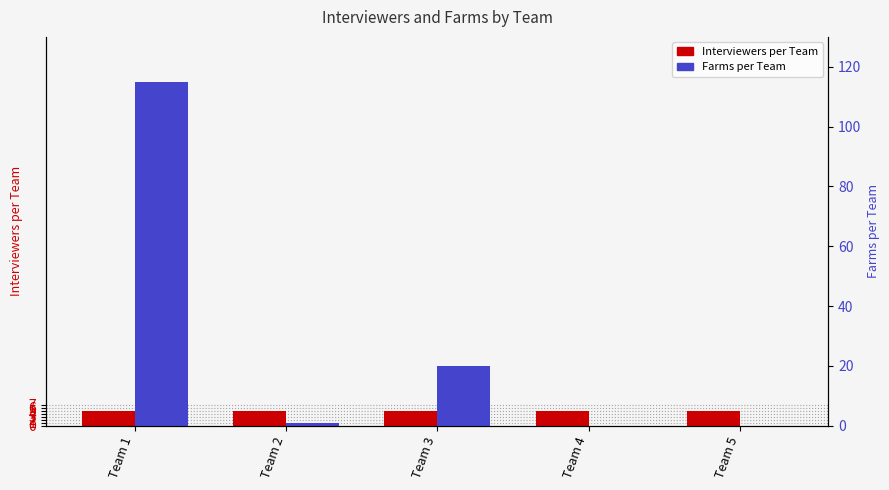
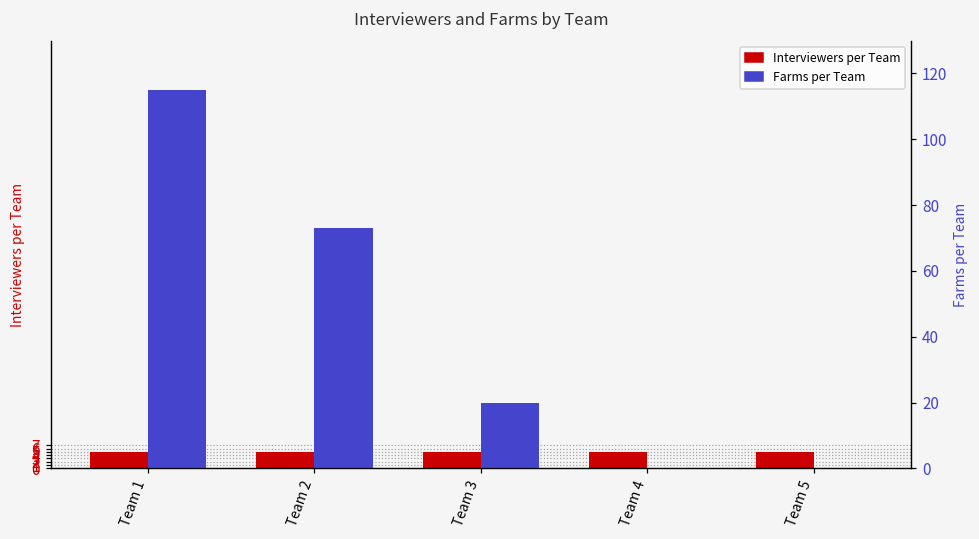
  {
    "Farms per Team": {
      "Team 1": 115,
-     "Team 2": 1,
+     "Team 2": 73,
      "Team 3": 20,
      "Team 4": 0,
      "Team 5": 0
    }
  }
